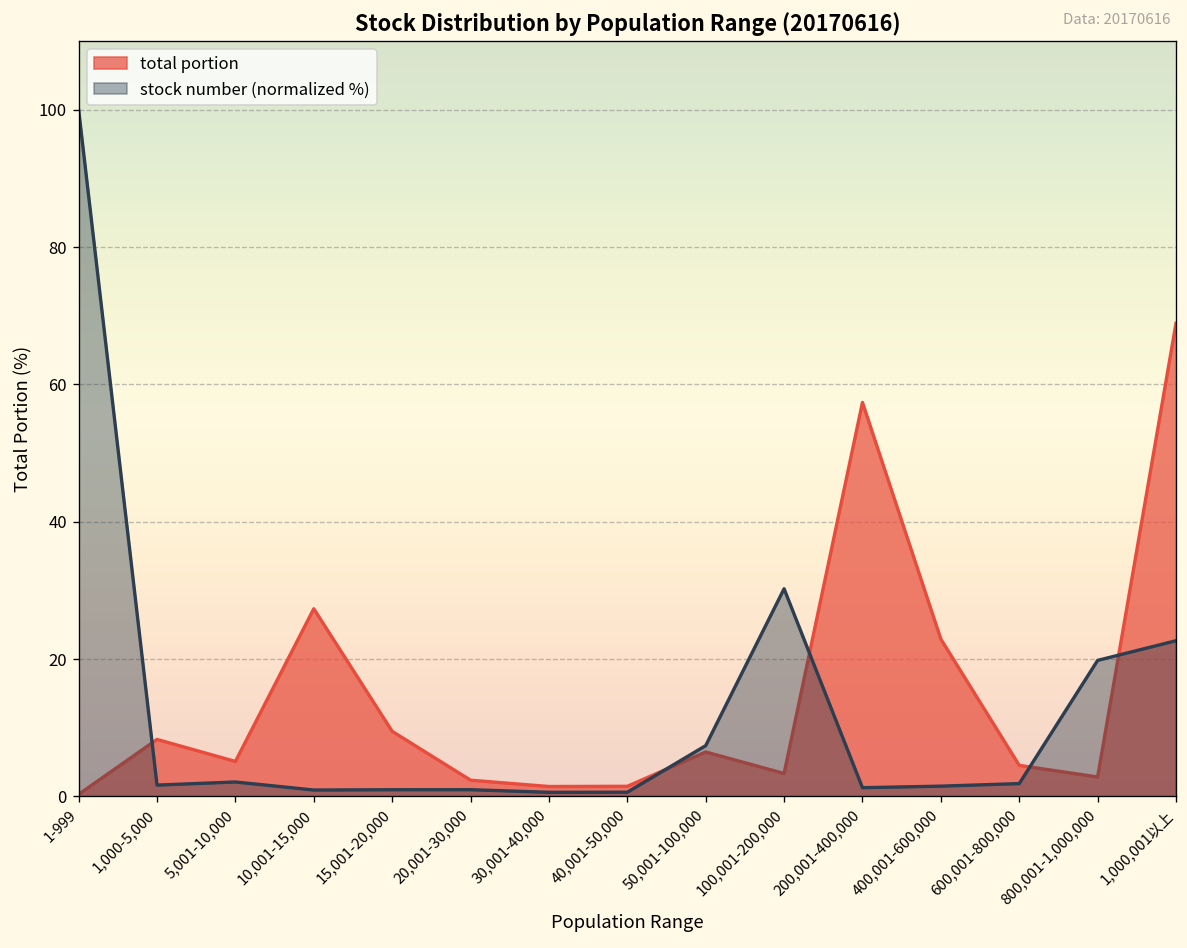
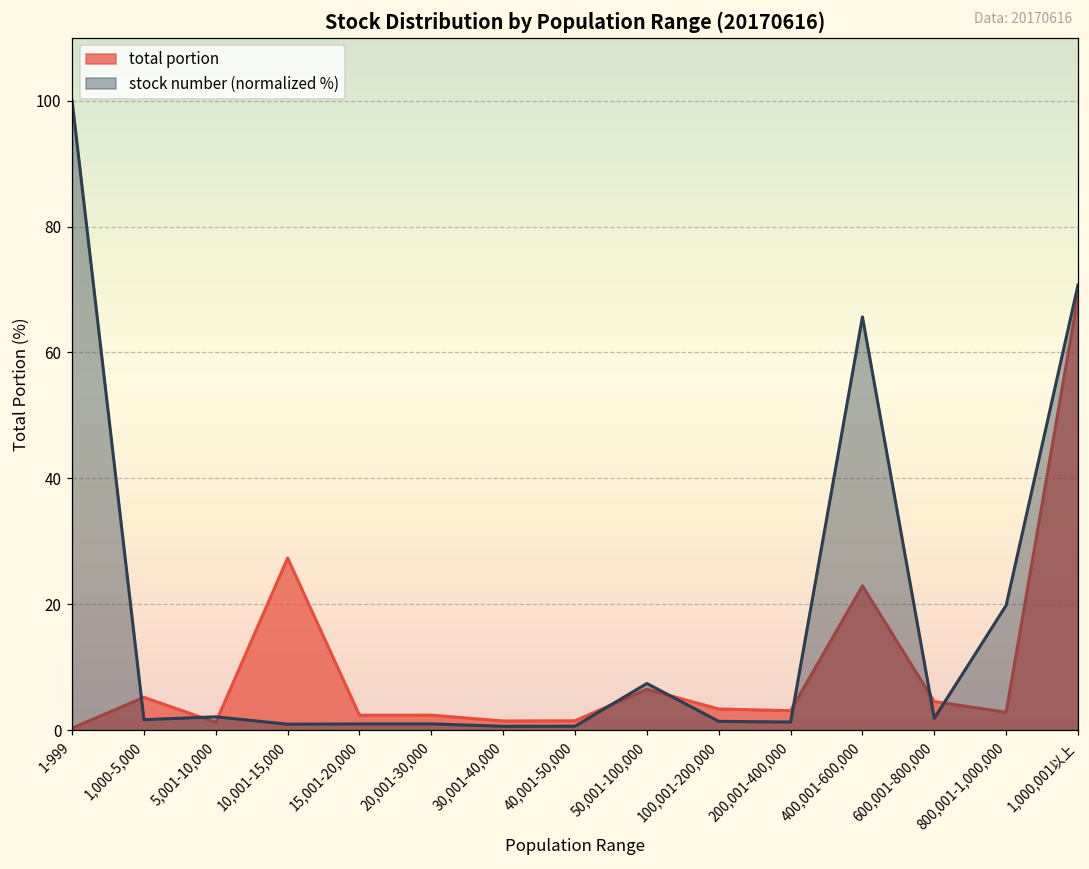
  {
    "total portion": {
      "1-999": 0,
-     "1,000-5,000": 8,
-     "5,001-10,000": 5,
+     "1,000-5,000": 5,
+     "5,001-10,000": 1,
      "10,001-15,000": 27,
-     "15,001-20,000": 9,
+     "15,001-20,000": 2,
      "20,001-30,000": 2,
      "30,001-40,000": 1,
      "40,001-50,000": 1,
      "50,001-100,000": 6,
      "100,001-200,000": 3,
-     "200,001-400,000": 57,
+     "200,001-400,000": 3,
      "400,001-600,000": 23,
      "600,001-800,000": 5,
      "800,001-1,000,000": 3,
      "1,000,001以上": 69
    },
    "stock number (normalized %)": {
      "1-999": 100,
      "1,000-5,000": 2,
      "5,001-10,000": 2,
      "10,001-15,000": 1,
      "15,001-20,000": 1,
      "20,001-30,000": 1,
      "30,001-40,000": 1,
      "40,001-50,000": 1,
      "50,001-100,000": 7,
-     "100,001-200,000": 30,
+     "100,001-200,000": 1,
      "200,001-400,000": 1,
-     "400,001-600,000": 1,
+     "400,001-600,000": 66,
      "600,001-800,000": 2,
      "800,001-1,000,000": 20,
-     "1,000,001以上": 23
+     "1,000,001以上": 71
    }
  }
